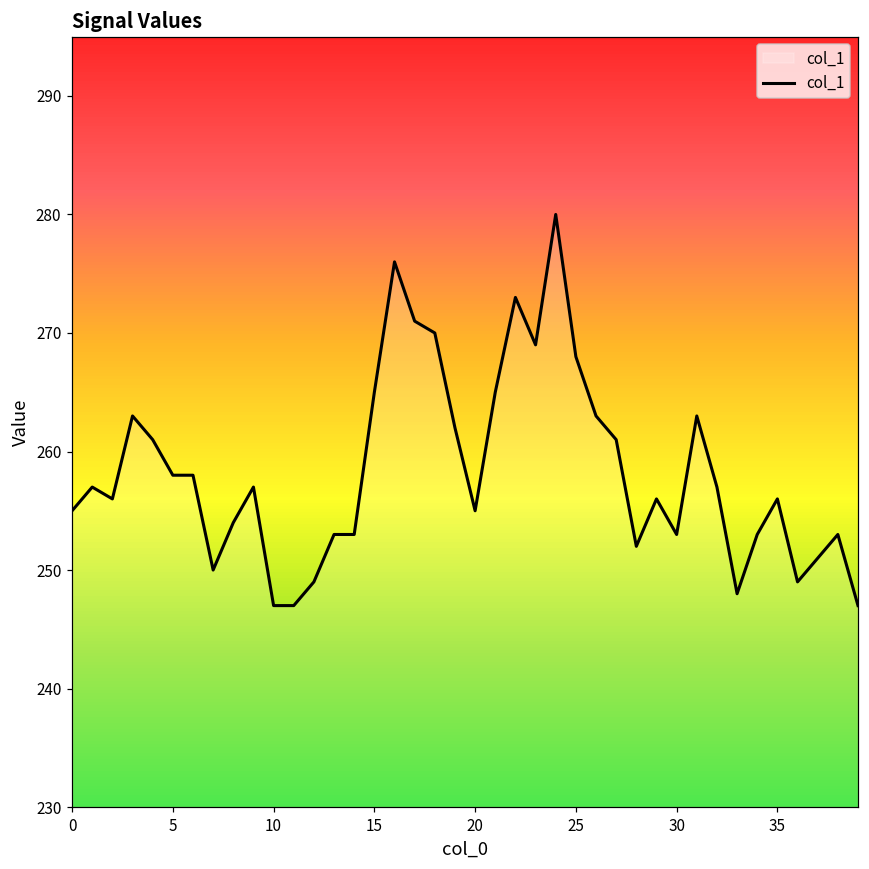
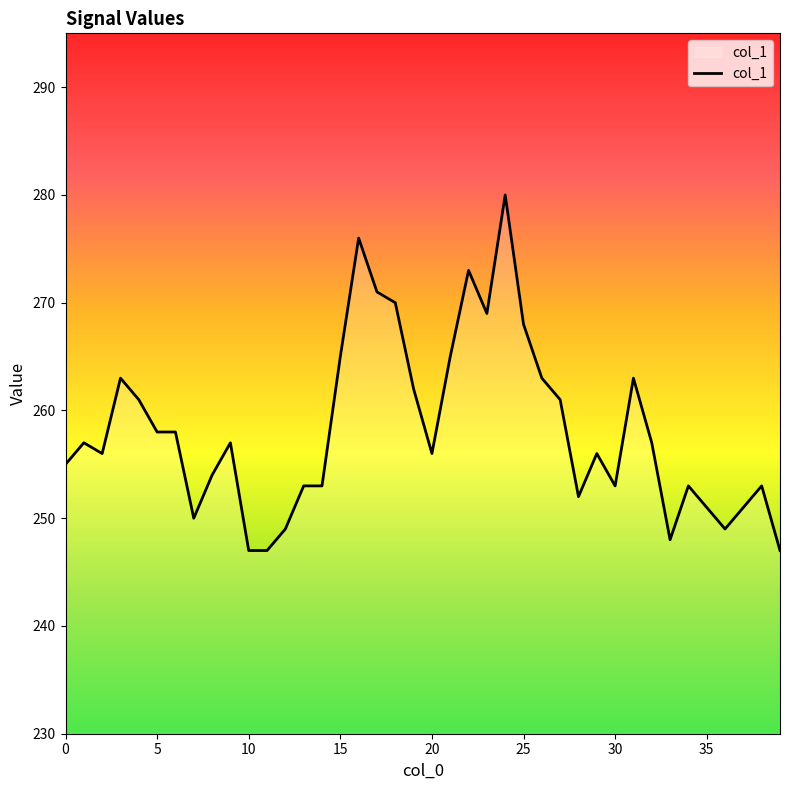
  {
    "0": 255,
    "5": 258,
    "10": 247,
    "15": 265,
-   "20": 255,
+   "20": 256,
    "25": 268,
    "30": 253,
-   "35": 256
+   "35": 251
  }
